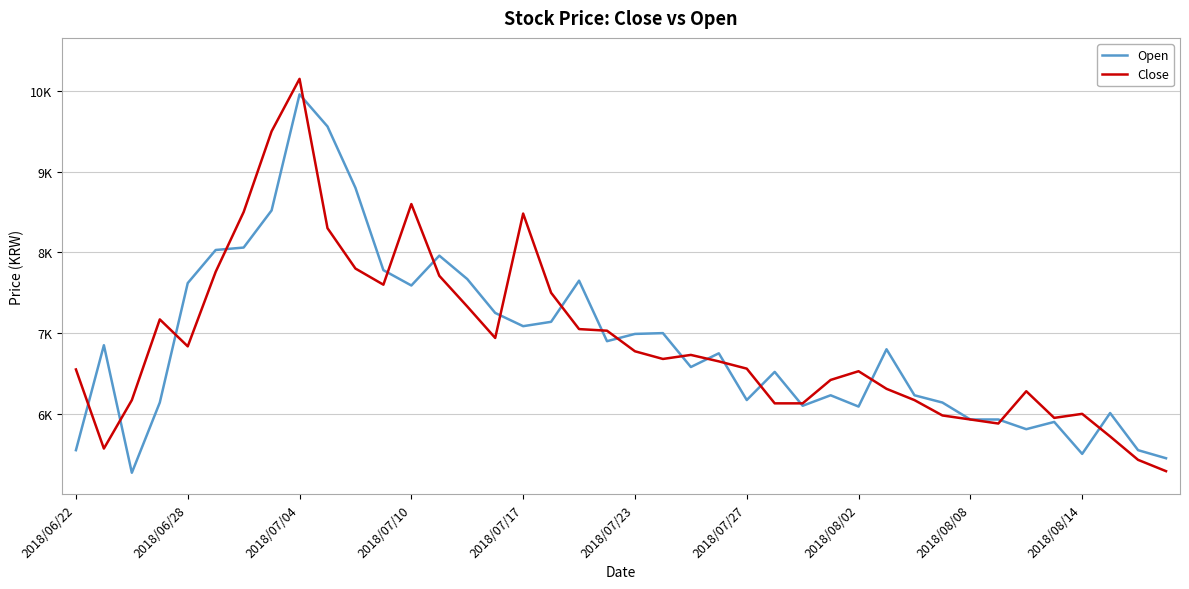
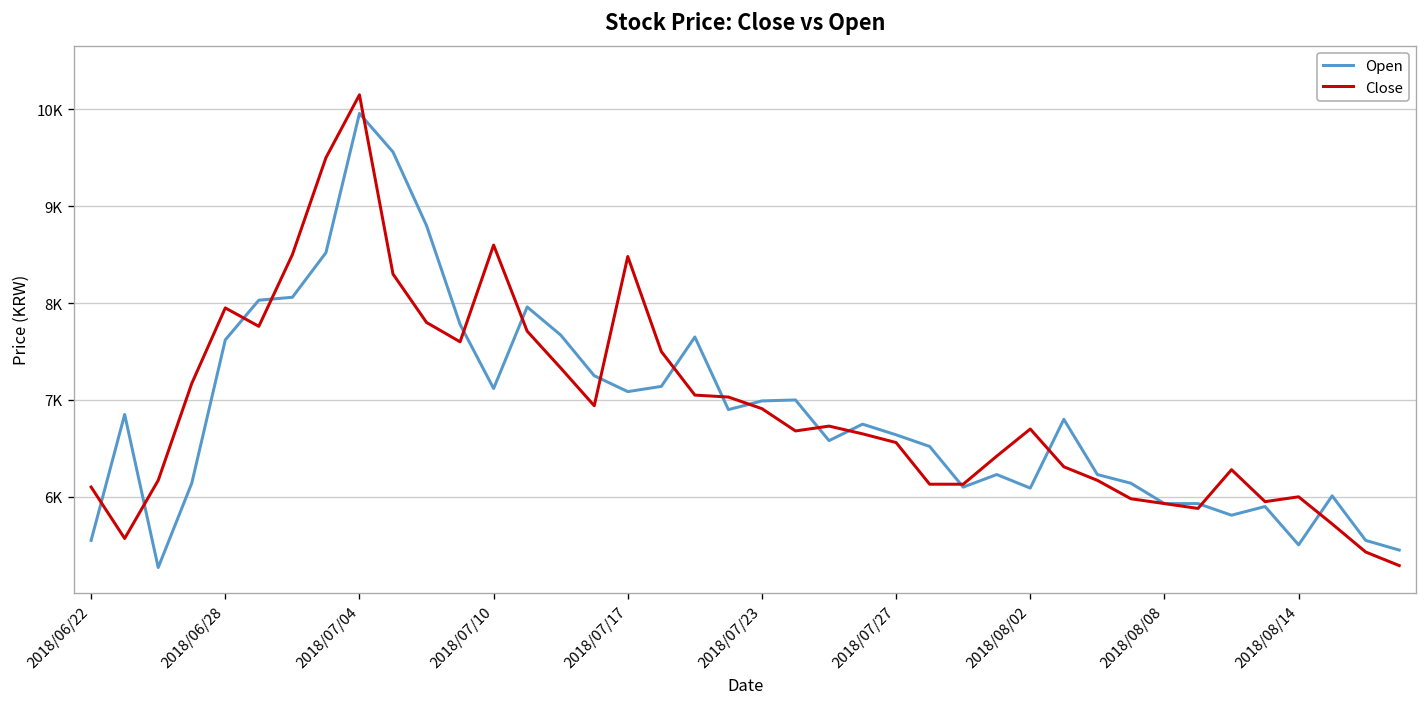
  {
    "Open": {
      "2018/06/22": 5600,
      "2018/06/28": 7600,
      "2018/07/04": 10000,
-     "2018/07/10": 7600,
+     "2018/07/10": 7100,
      "2018/07/17": 7100,
      "2018/07/23": 7000,
-     "2018/07/27": 6200,
+     "2018/07/27": 6600,
      "2018/08/02": 6100,
      "2018/08/14": 5500
    },
    "Close": {
-     "2018/06/22": 6600,
-     "2018/06/28": 6800,
+     "2018/06/22": 6100,
+     "2018/06/28": 8000,
      "2018/07/04": 10200,
      "2018/07/10": 8600,
      "2018/07/17": 8500,
-     "2018/07/23": 6800,
+     "2018/07/23": 6900,
      "2018/07/27": 6600,
-     "2018/08/02": 6500,
+     "2018/08/02": 6700,
      "2018/08/14": 6000
    }
  }
